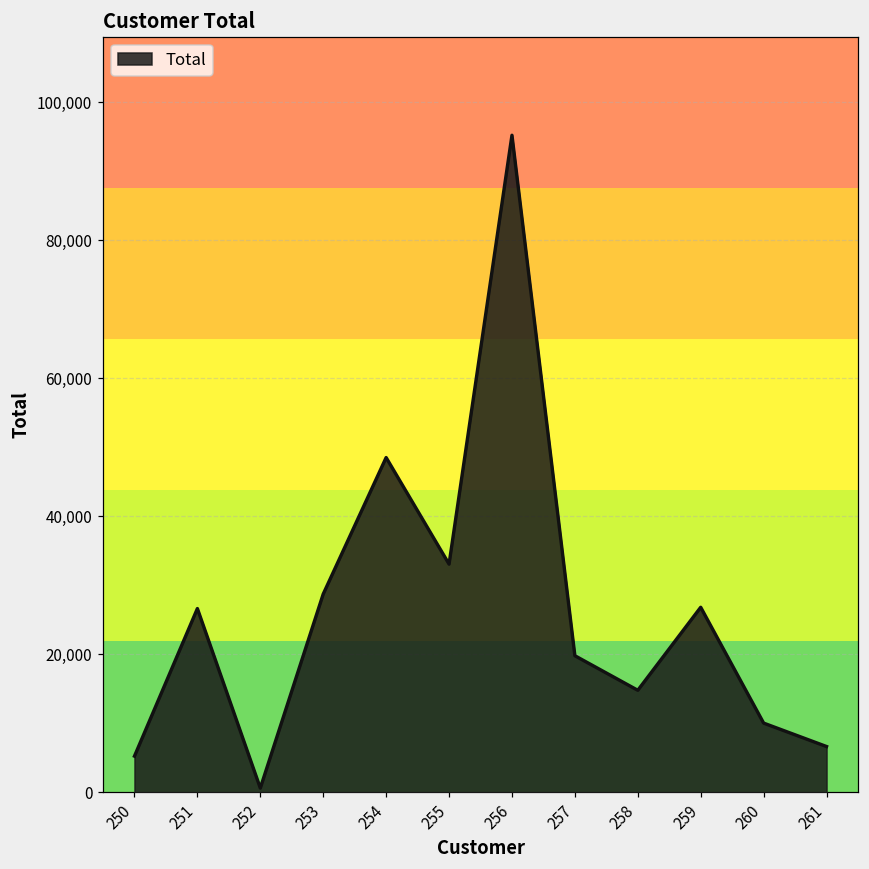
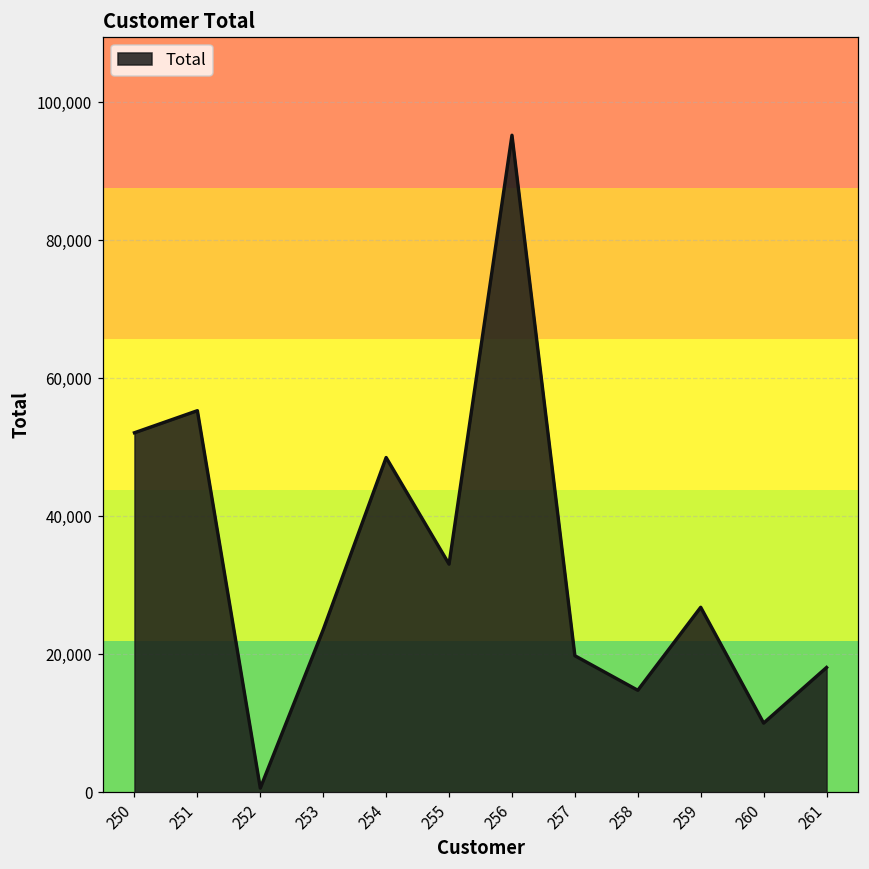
  {
-   "250": "5,000",
-   "251": "27,000",
+   "250": "52,000",
+   "251": "55,000",
    "252": "1,000",
-   "253": "29,000",
+   "253": "24,000",
    "254": "49,000",
    "255": "33,000",
    "256": "95,000",
    "257": "20,000",
    "258": "15,000",
    "259": "27,000",
    "260": "10,000",
-   "261": "7,000"
+   "261": "18,000"
  }
